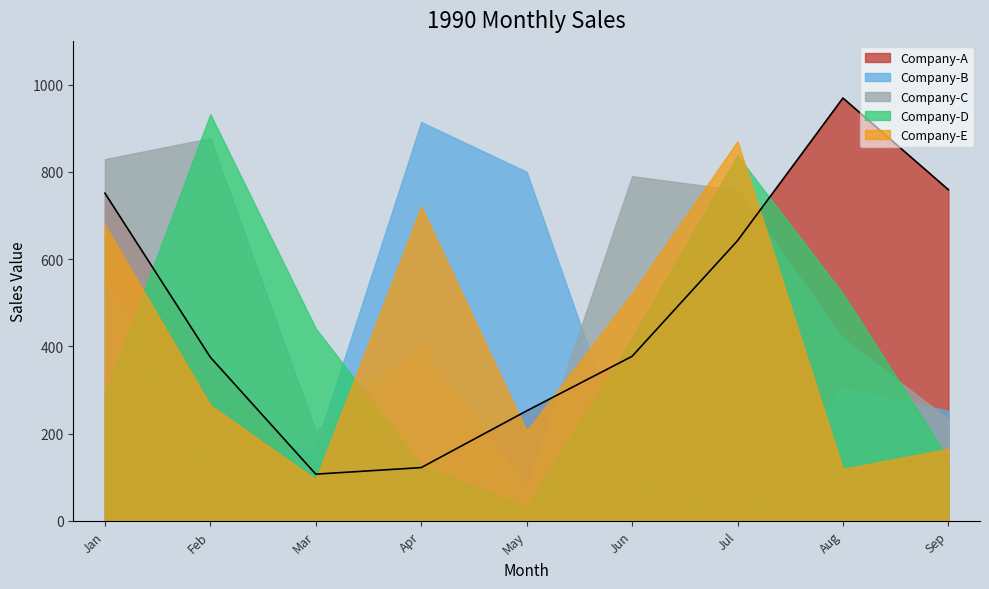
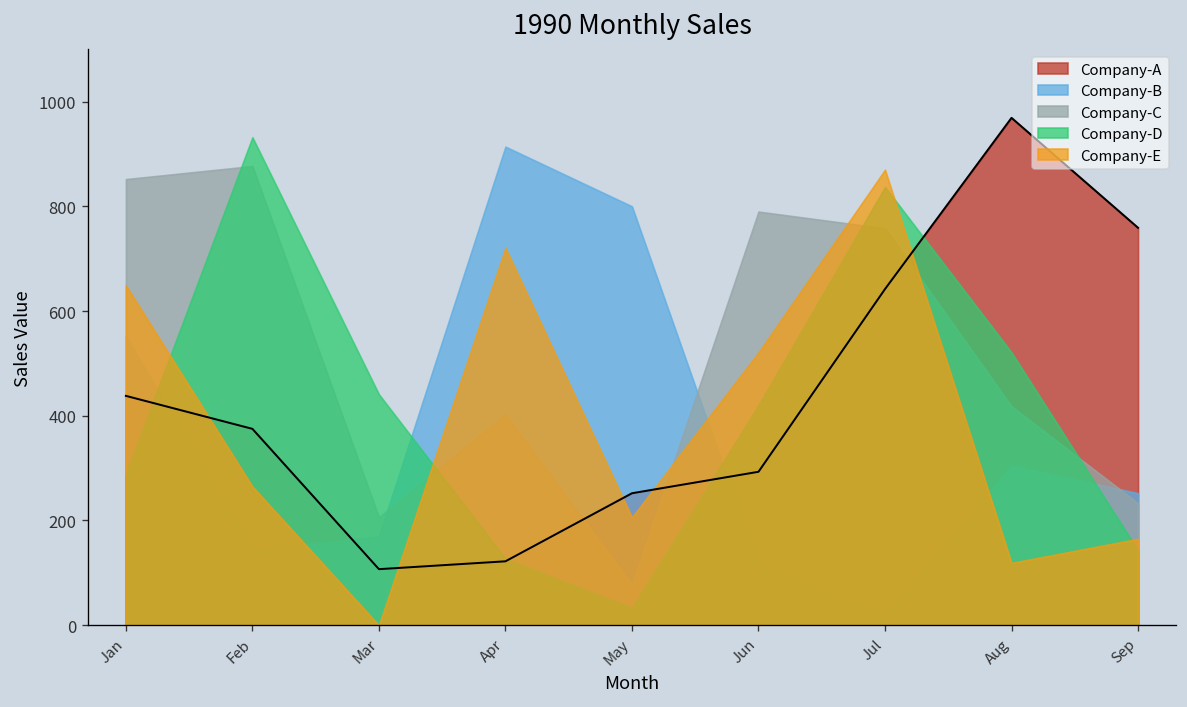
  {
    "Company-A": {
-     "Jan": 750,
+     "Jan": 440,
      "Feb": 380,
      "Mar": 110,
      "May": 250,
-     "Jun": 380,
+     "Jun": 290,
      "Jul": 640,
      "Aug": 970,
      "Sep": 760
    },
    "Company-B": {
      "Jan": 550,
      "Feb": 140,
      "Mar": 170,
      "Apr": 910,
      "May": 800,
      "Jun": 110,
      "Jul": 20,
      "Aug": 310,
      "Sep": 250
    },
    "Company-C": {
-     "Jan": 830,
+     "Jan": 850,
      "Feb": 880,
      "Mar": 210,
      "Apr": 400,
      "May": 80,
      "Jun": 790,
      "Jul": 760,
      "Aug": 420,
      "Sep": 230
    },
    "Company-D": {
      "Jan": 290,
      "Feb": 930,
      "Mar": 440,
      "May": 30,
      "Jun": 420,
      "Jul": 840,
      "Aug": 520,
      "Sep": 140
    },
    "Company-E": {
-     "Jan": 680,
+     "Jan": 650,
      "Feb": 270,
-     "Mar": 100,
+     "Mar": 0,
      "Apr": 720,
      "May": 210,
      "Jun": 520,
      "Jul": 870,
      "Aug": 120,
      "Sep": 170
    }
  }
